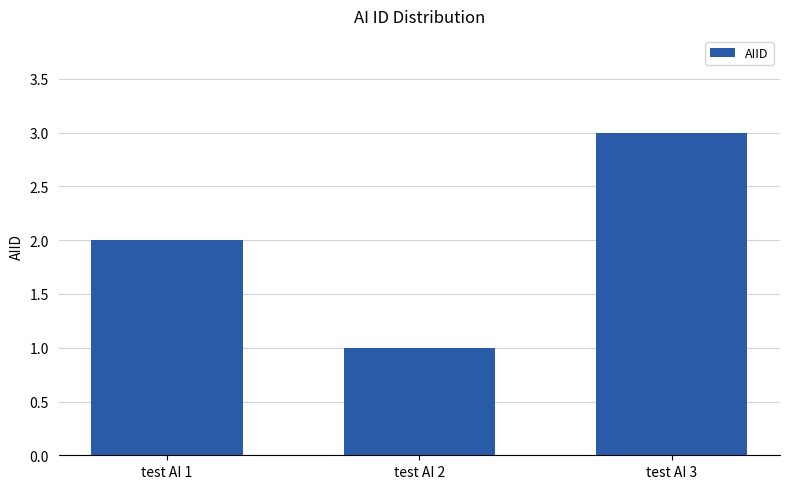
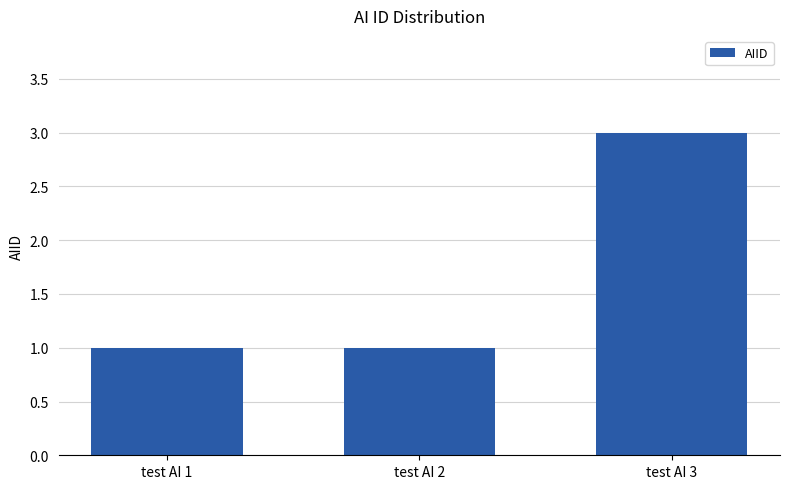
  {
-   "test AI 1": 2,
+   "test AI 1": 1,
    "test AI 2": 1,
    "test AI 3": 3
  }
